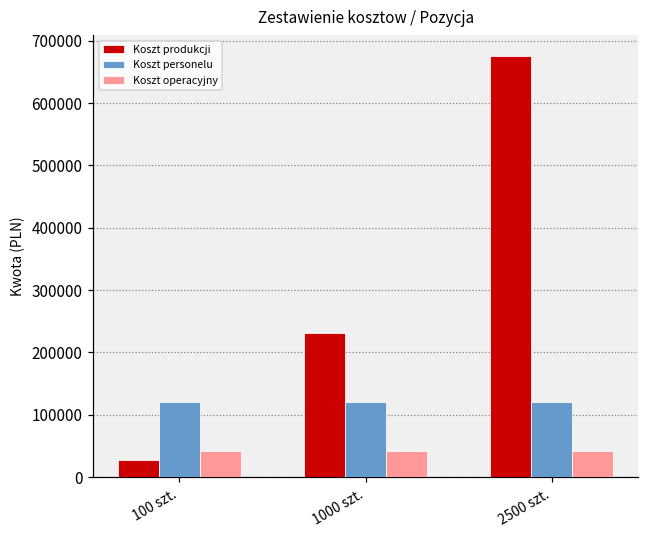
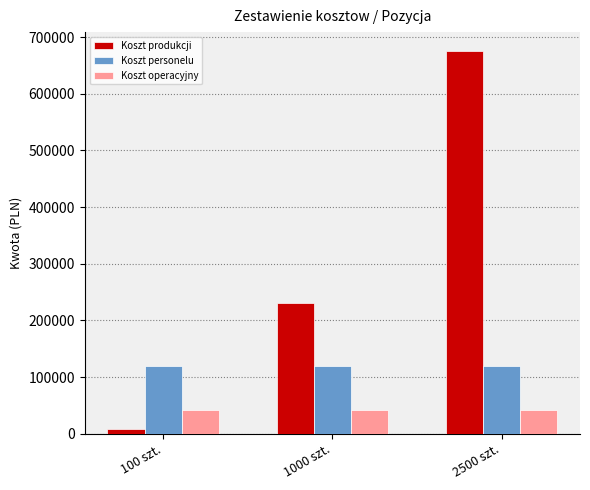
  {
    "Koszt produkcji": {
-     "100 szt.": 30000,
+     "100 szt.": 10000,
      "1000 szt.": 230000,
      "2500 szt.": 680000
    },
    "Koszt personelu": {
      "100 szt.": 120000,
      "1000 szt.": 120000,
      "2500 szt.": 120000
    },
    "Koszt operacyjny": {
      "100 szt.": 40000,
      "1000 szt.": 40000,
      "2500 szt.": 40000
    }
  }
